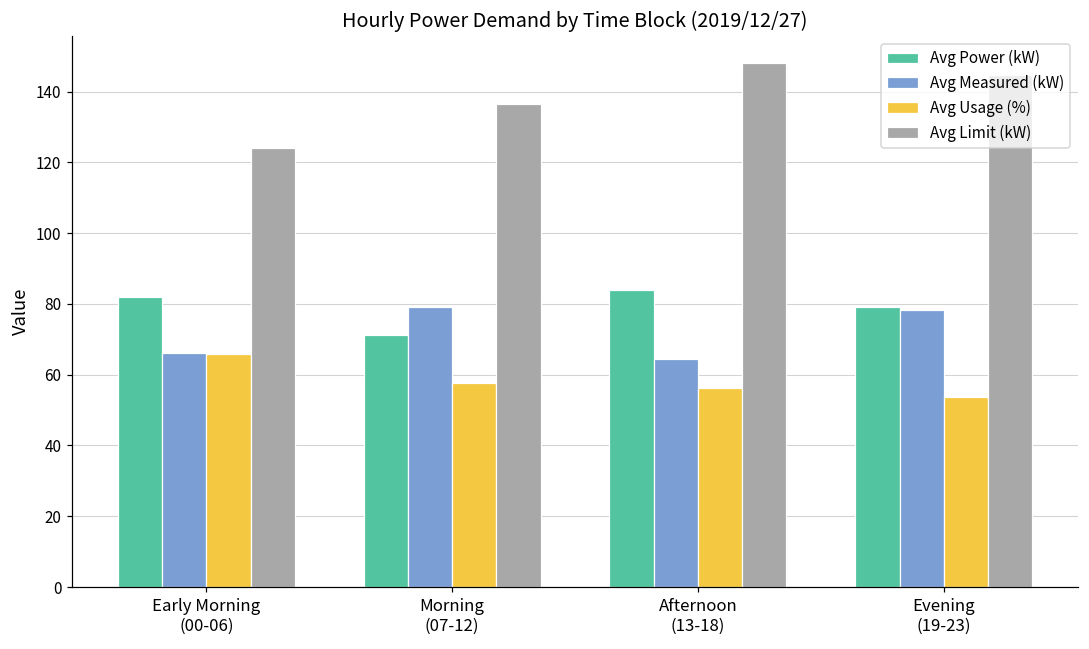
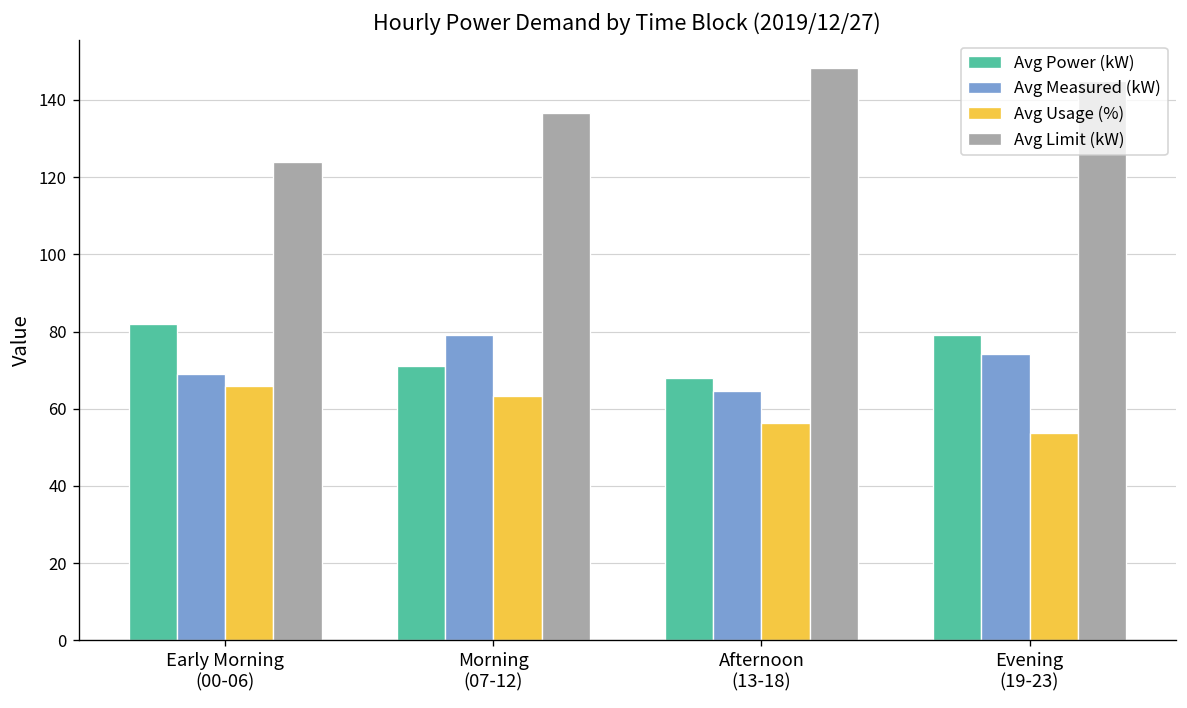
  {
    "Avg Power (kW)": {
      "Early Morning (00-06)": 82,
      "Morning (07-12)": 71,
-     "Afternoon (13-18)": 84,
+     "Afternoon (13-18)": 68,
      "Evening (19-23)": 79
    },
    "Avg Measured (kW)": {
-     "Early Morning (00-06)": 66,
+     "Early Morning (00-06)": 69,
      "Morning (07-12)": 79,
      "Afternoon (13-18)": 65,
-     "Evening (19-23)": 78
+     "Evening (19-23)": 74
    },
    "Avg Usage (%)": {
      "Early Morning (00-06)": 66,
-     "Morning (07-12)": 58,
+     "Morning (07-12)": 63,
      "Afternoon (13-18)": 56,
      "Evening (19-23)": 54
    },
    "Avg Limit (kW)": {
      "Early Morning (00-06)": 124,
      "Morning (07-12)": 137,
      "Afternoon (13-18)": 148
    }
  }
